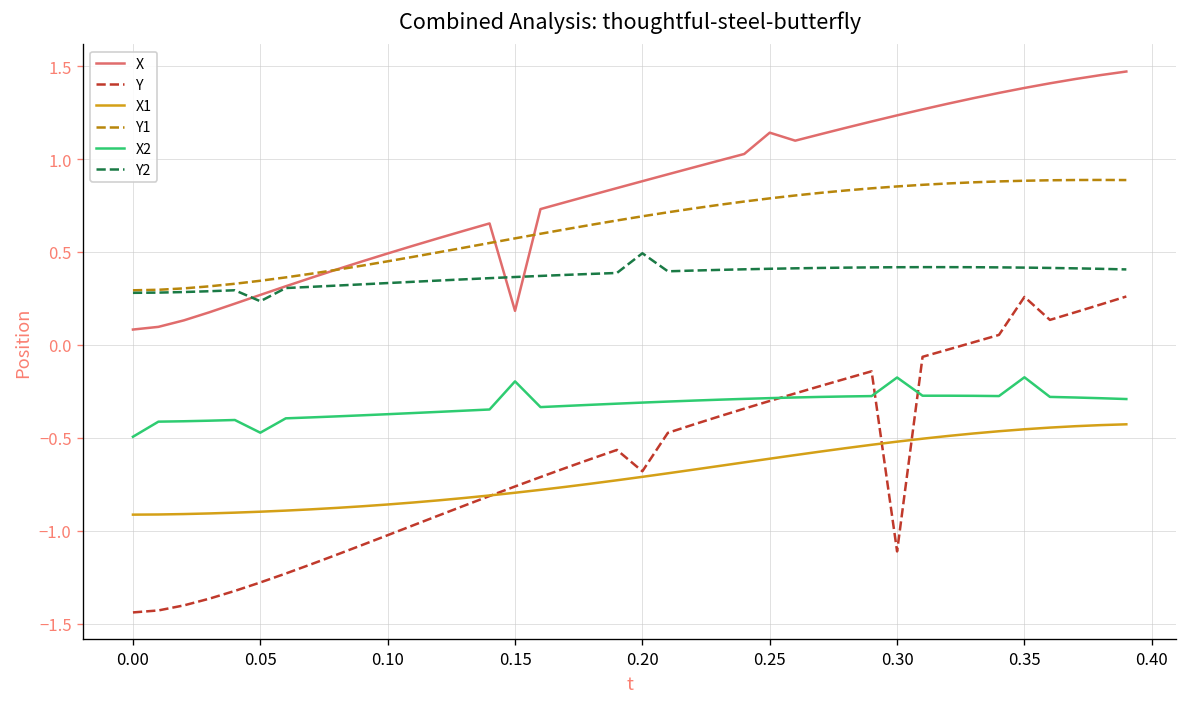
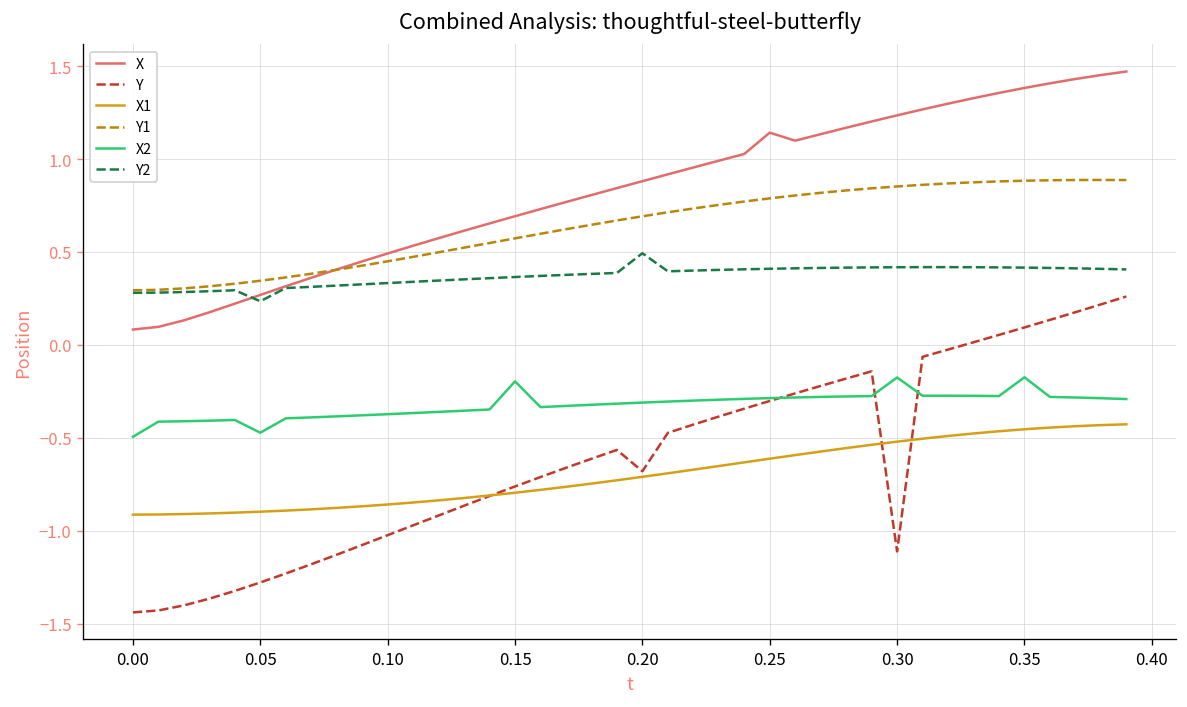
  {
    "X": {
      "0.00": 0.08,
      "0.05": 0.27,
      "0.10": 0.49,
-     "0.15": 0.18,
+     "0.15": 0.69,
      "0.20": 0.88,
      "0.25": 1.14,
      "0.30": 1.24,
      "0.35": 1.38
    },
    "Y": {
      "0.00": -1.44,
      "0.05": -1.28,
      "0.10": -1.02,
      "0.15": -0.76,
      "0.20": -0.68,
      "0.30": -1.11,
-     "0.35": 0.26
+     "0.35": 0.09
    },
    "X2": {
      "0.00": -0.49,
      "0.05": -0.47,
      "0.10": -0.37,
      "0.15": -0.20,
      "0.20": -0.31,
      "0.30": -0.18,
      "0.35": -0.17
    },
    "Y2": {
      "0.05": 0.23,
      "0.10": 0.33,
      "0.15": 0.37,
      "0.20": 0.49,
      "0.25": 0.41,
      "0.30": 0.42,
      "0.35": 0.42
    }
  }
